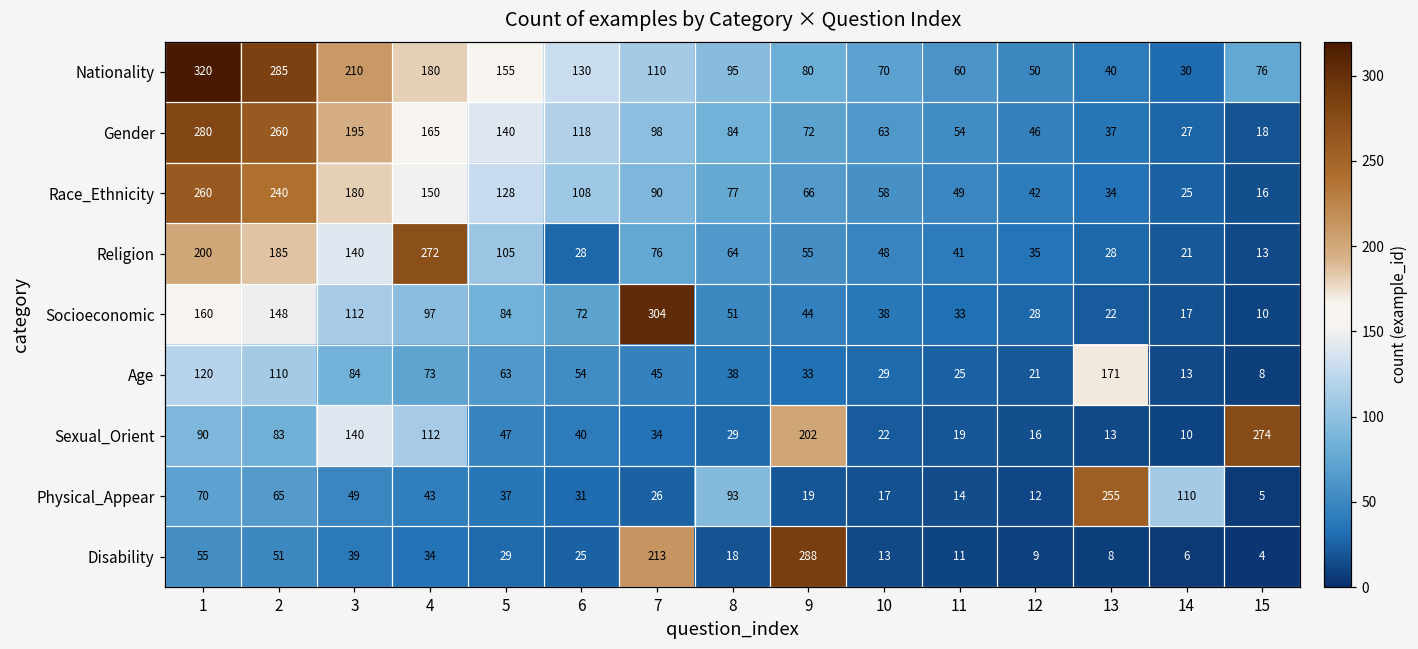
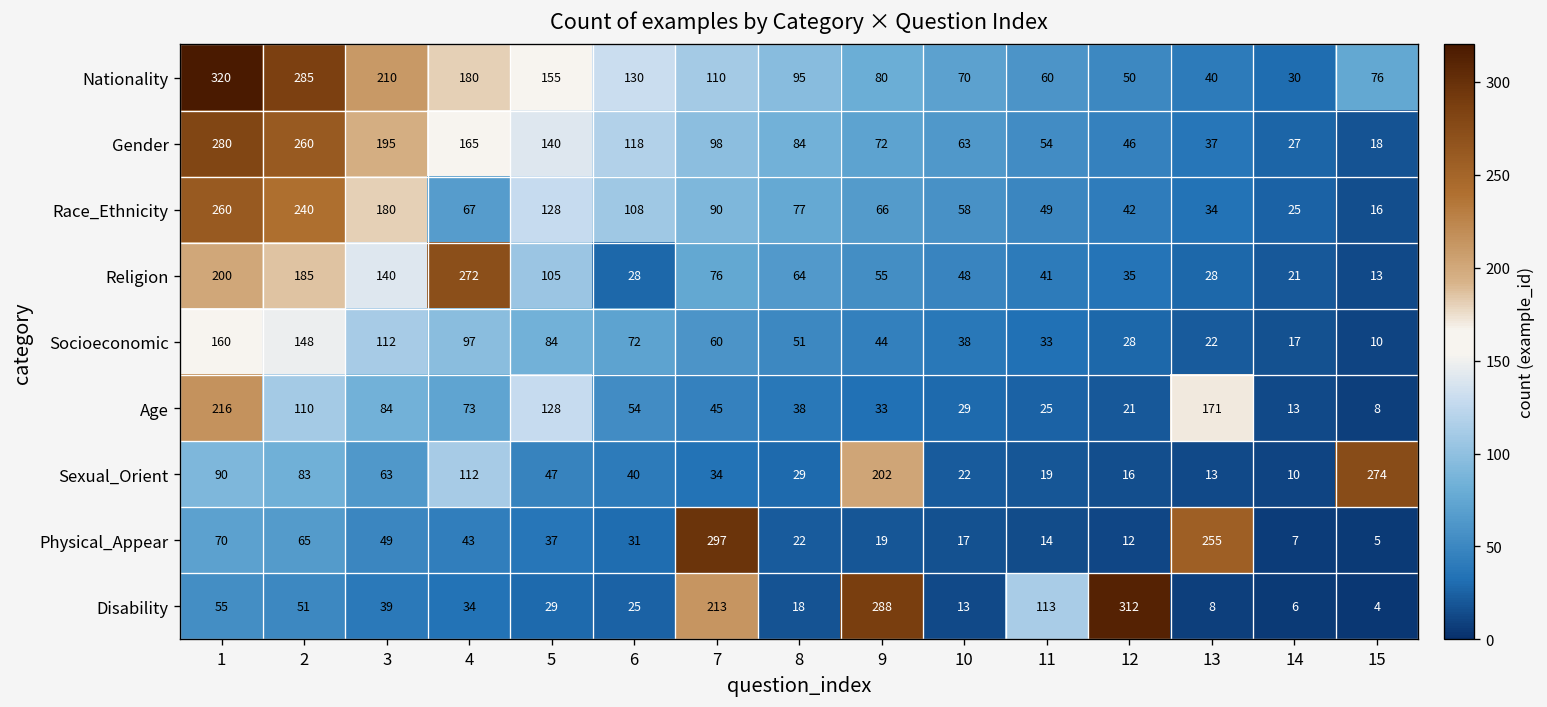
  {
    "Nationality": {
      "1": 320,
      "2": 285,
      "3": 210,
      "4": 180,
      "5": 155,
      "6": 130,
      "7": 110,
      "8": 95,
      "9": 80,
      "10": 70,
      "11": 60,
      "12": 50,
      "13": 40,
      "14": 30,
      "15": 76
    },
    "Gender": {
      "1": 280,
      "2": 260,
      "3": 195,
      "4": 165,
      "5": 140,
      "6": 118,
      "7": 98,
      "8": 84,
      "9": 72,
      "10": 63,
      "11": 54,
      "12": 46,
      "13": 37,
      "14": 27,
      "15": 18
    },
    "Race_Ethnicity": {
      "1": 260,
      "2": 240,
      "3": 180,
-     "4": 150,
+     "4": 67,
      "5": 128,
      "6": 108,
      "7": 90,
      "8": 77,
      "9": 66,
      "10": 58,
      "11": 49,
      "12": 42,
      "13": 34,
      "14": 25,
      "15": 16
    },
    "Religion": {
      "1": 200,
      "2": 185,
      "3": 140,
      "4": 272,
      "5": 105,
      "6": 28,
      "7": 76,
      "8": 64,
      "9": 55,
      "10": 48,
      "11": 41,
      "12": 35,
      "13": 28,
      "14": 21,
      "15": 13
    },
    "Socioeconomic": {
      "1": 160,
      "2": 148,
      "3": 112,
      "4": 97,
      "5": 84,
      "6": 72,
-     "7": 304,
+     "7": 60,
      "8": 51,
      "9": 44,
      "10": 38,
      "11": 33,
      "12": 28,
      "13": 22,
      "14": 17,
      "15": 10
    },
    "Age": {
-     "1": 120,
+     "1": 216,
      "2": 110,
      "3": 84,
      "4": 73,
-     "5": 63,
+     "5": 128,
      "6": 54,
      "7": 45,
      "8": 38,
      "9": 33,
      "10": 29,
      "11": 25,
      "12": 21,
      "13": 171,
      "14": 13,
      "15": 8
    },
    "Sexual_Orient": {
      "1": 90,
      "2": 83,
-     "3": 140,
+     "3": 63,
      "4": 112,
      "5": 47,
      "6": 40,
      "7": 34,
      "8": 29,
      "9": 202,
      "10": 22,
      "11": 19,
      "12": 16,
      "13": 13,
      "14": 10,
      "15": 274
    },
    "Physical_Appear": {
      "1": 70,
      "2": 65,
      "3": 49,
      "4": 43,
      "5": 37,
      "6": 31,
-     "7": 26,
-     "8": 93,
+     "7": 297,
+     "8": 22,
      "9": 19,
      "10": 17,
      "11": 14,
      "12": 12,
      "13": 255,
-     "14": 110,
+     "14": 7,
      "15": 5
    },
    "Disability": {
      "1": 55,
      "2": 51,
      "3": 39,
      "4": 34,
      "5": 29,
      "6": 25,
      "7": 213,
      "8": 18,
      "9": 288,
      "10": 13,
-     "11": 11,
-     "12": 9,
+     "11": 113,
+     "12": 312,
      "13": 8,
      "14": 6,
      "15": 4
    }
  }
